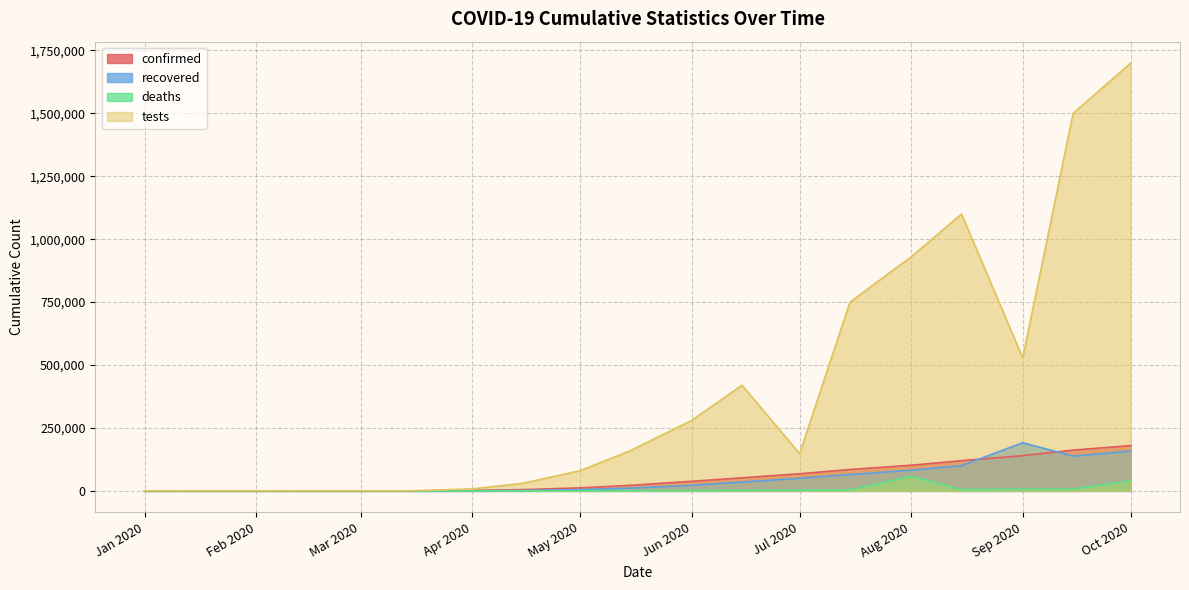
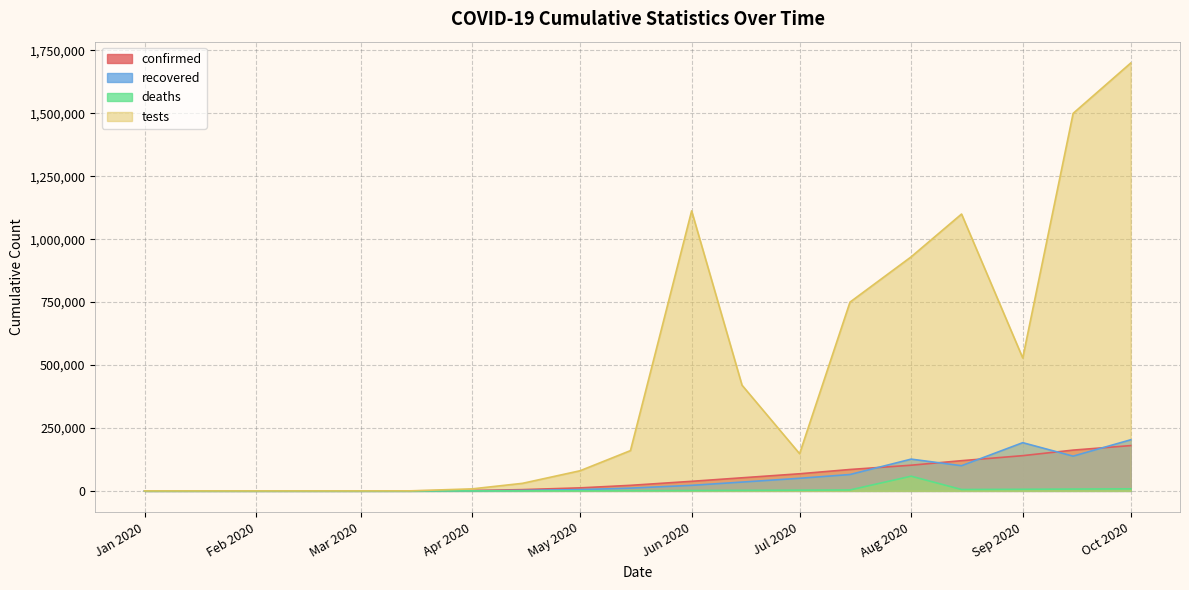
  {
    "confirmed": {
      "Jun 2020": "40,000",
      "Jul 2020": "70,000",
      "Aug 2020": "100,000",
      "Sep 2020": "140,000",
      "Oct 2020": "180,000"
    },
    "recovered": {
      "Jun 2020": "20,000",
      "Jul 2020": "50,000",
-     "Aug 2020": "80,000",
+     "Aug 2020": "130,000",
      "Sep 2020": "190,000",
-     "Oct 2020": "160,000"
+     "Oct 2020": "200,000"
    },
    "deaths": {
      "Jun 2020": "0",
      "Jul 2020": "0",
      "Aug 2020": "60,000",
      "Sep 2020": "10,000",
-     "Oct 2020": "40,000"
+     "Oct 2020": "10,000"
    },
    "tests": {
      "May 2020": "80,000",
-     "Jun 2020": "280,000",
+     "Jun 2020": "1,110,000",
      "Jul 2020": "150,000",
      "Aug 2020": "930,000",
      "Sep 2020": "530,000",
      "Oct 2020": "1,700,000"
    }
  }
